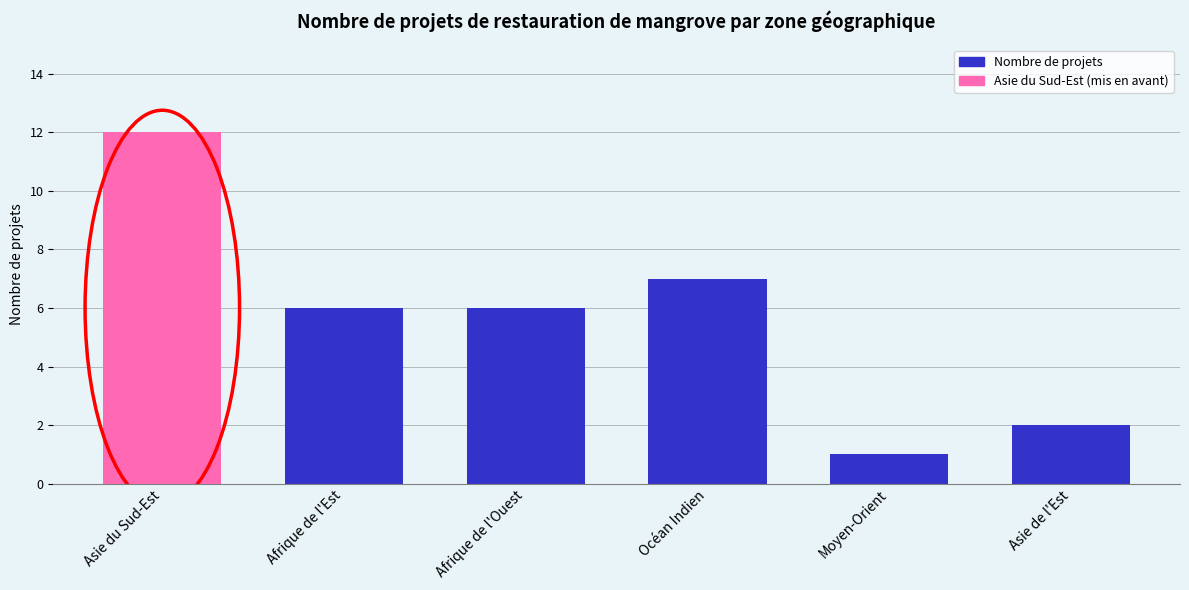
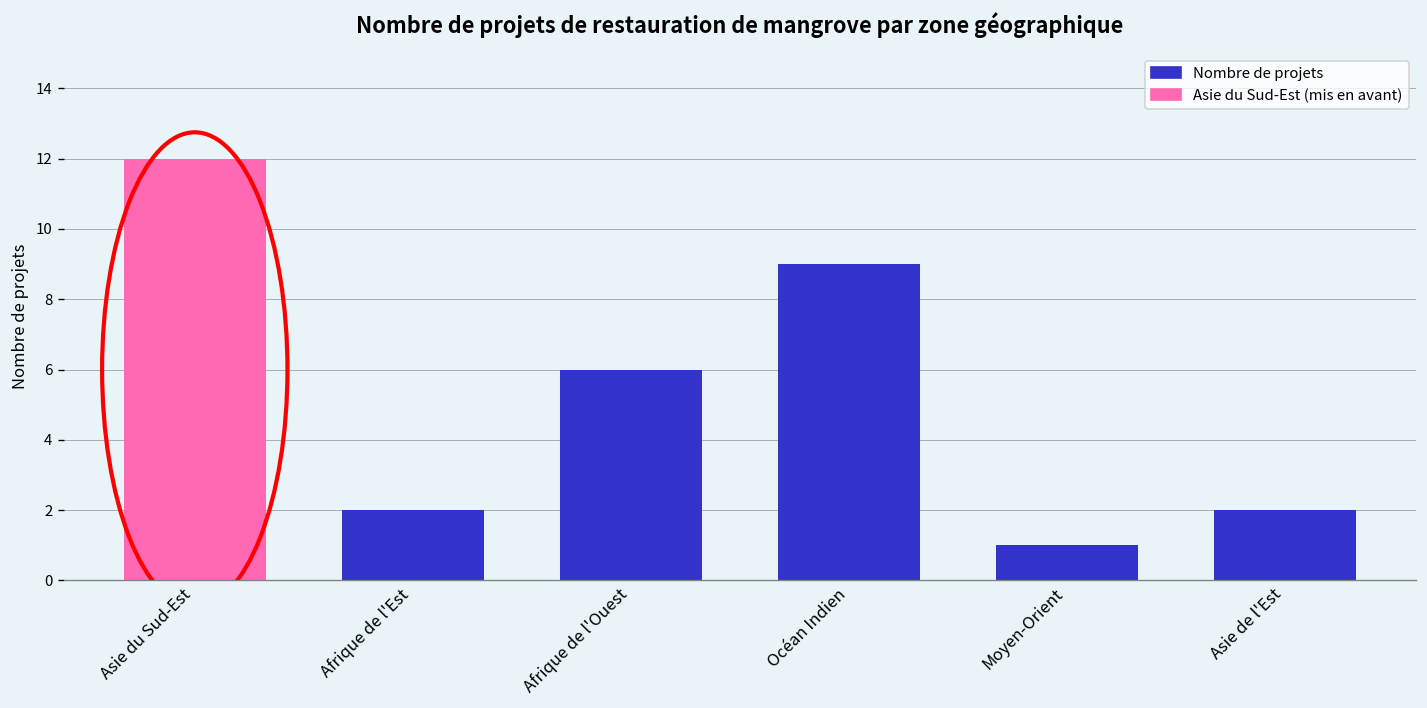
  {
    "Asie du Sud-Est": 12,
-   "Afrique de l'Est": 6,
+   "Afrique de l'Est": 2,
    "Afrique de l'Ouest": 6,
-   "Océan Indien": 7,
+   "Océan Indien": 9,
    "Moyen-Orient": 1,
    "Asie de l'Est": 2
  }
